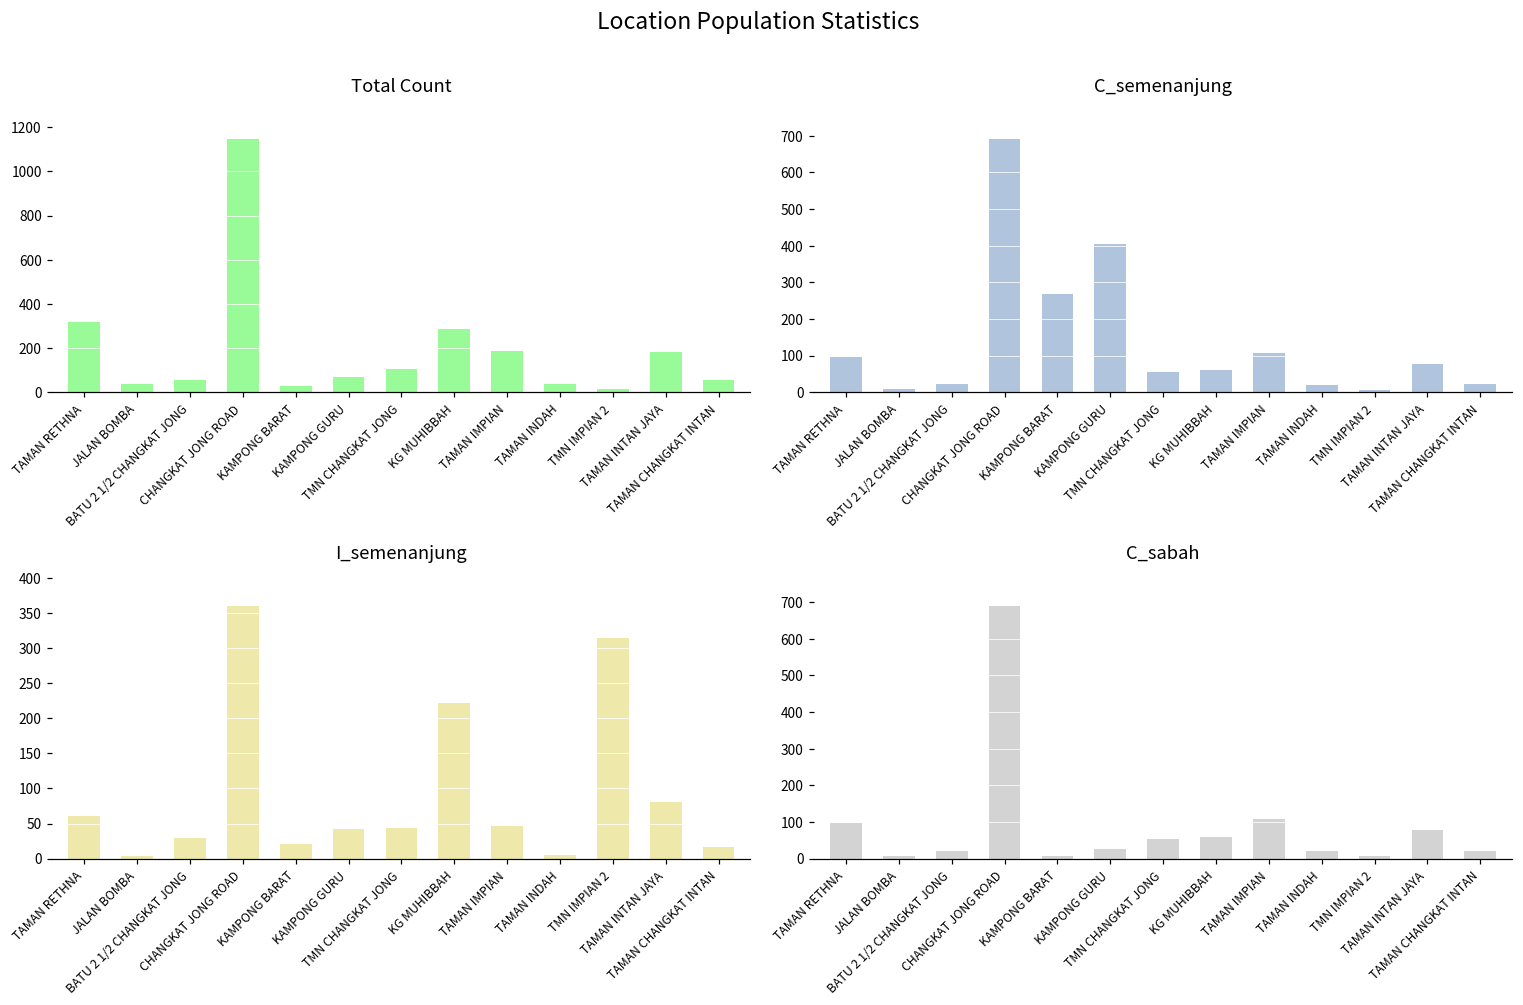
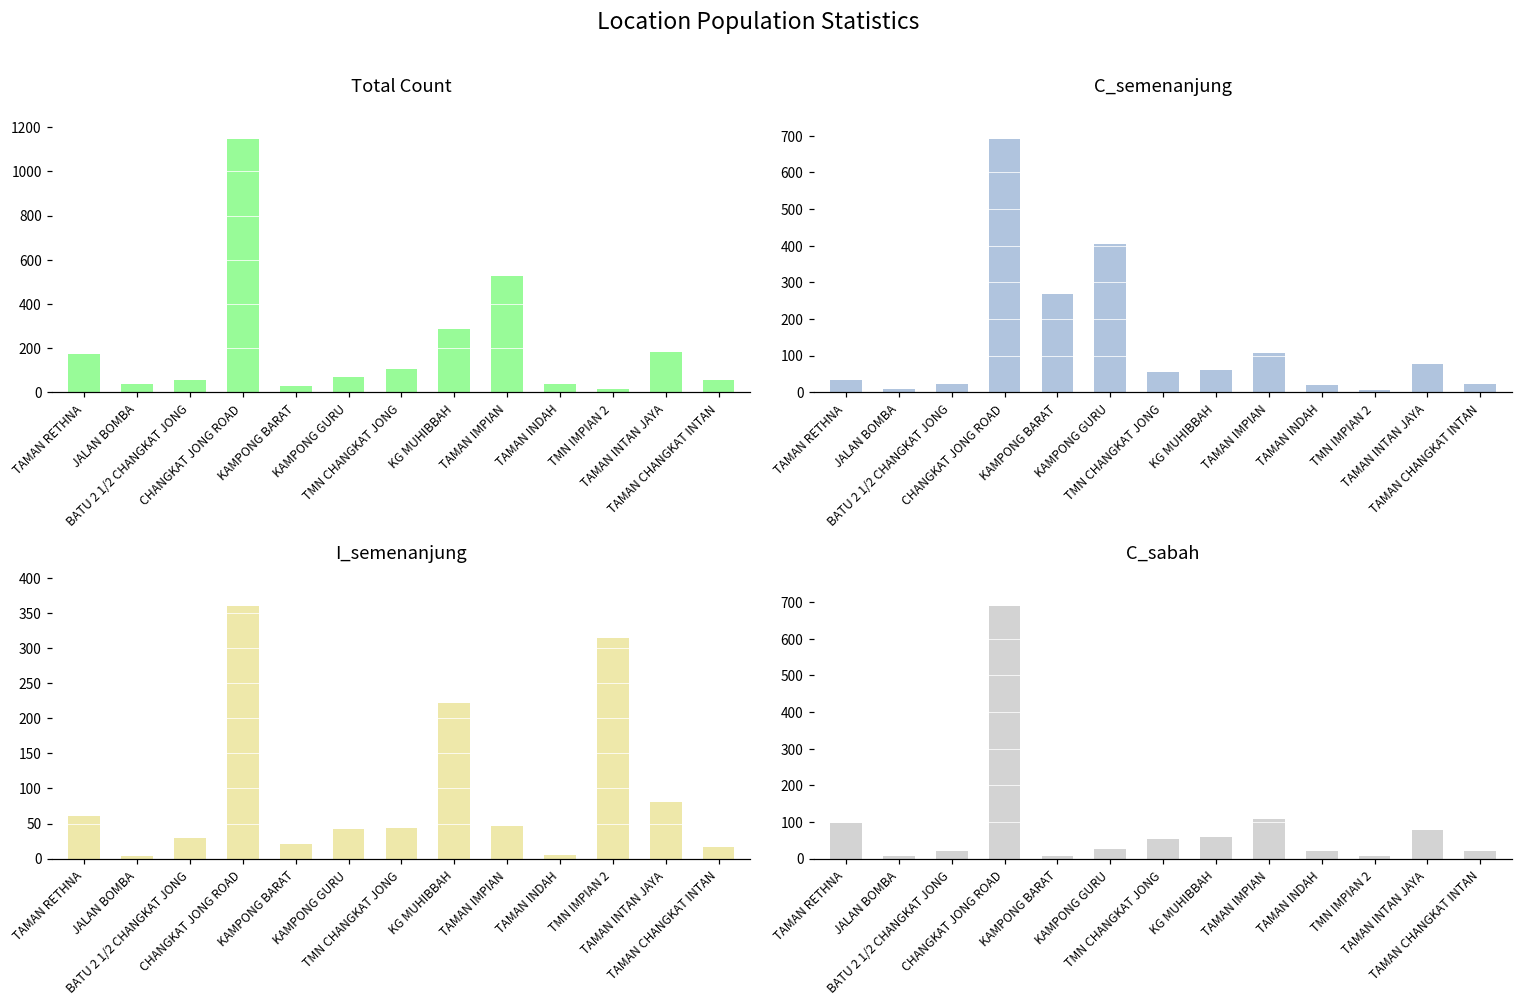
  {
    "Total Count": {
-     "TAMAN RETHNA": 320,
+     "TAMAN RETHNA": 170,
      "JALAN BOMBA": 40,
      "BATU 2 1/2 CHANGKAT JONG": 60,
      "CHANGKAT JONG ROAD": 1150,
      "KAMPONG BARAT": 30,
      "KAMPONG GURU": 70,
      "TMN CHANGKAT JONG": 110,
      "KG MUHIBBAH": 290,
-     "TAMAN IMPIAN": 190,
+     "TAMAN IMPIAN": 530,
      "TAMAN INDAH": 40,
      "TMN IMPIAN 2": 10,
      "TAMAN INTAN JAYA": 180,
      "TAMAN CHANGKAT INTAN": 50
    },
    "C_semenanjung": {
-     "TAMAN RETHNA": 100,
+     "TAMAN RETHNA": 30,
      "JALAN BOMBA": 10,
      "BATU 2 1/2 CHANGKAT JONG": 20,
      "CHANGKAT JONG ROAD": 690,
      "KAMPONG BARAT": 270,
      "KAMPONG GURU": 410,
      "TMN CHANGKAT JONG": 50,
      "KG MUHIBBAH": 60,
      "TAMAN IMPIAN": 110,
      "TAMAN INDAH": 20,
      "TAMAN INTAN JAYA": 80,
      "TAMAN CHANGKAT INTAN": 20
    },
    "I_semenanjung": {
      "TAMAN RETHNA": 60,
      "JALAN BOMBA": 0,
      "BATU 2 1/2 CHANGKAT JONG": 30,
      "CHANGKAT JONG ROAD": 360,
      "KAMPONG BARAT": 20,
      "KAMPONG GURU": 40,
      "TMN CHANGKAT JONG": 40,
      "KG MUHIBBAH": 220,
      "TAMAN IMPIAN": 50,
      "TAMAN INDAH": 10,
      "TMN IMPIAN 2": 310,
      "TAMAN INTAN JAYA": 80,
      "TAMAN CHANGKAT INTAN": 20
    },
    "C_sabah": {
      "TAMAN RETHNA": 100,
      "JALAN BOMBA": 10,
      "BATU 2 1/2 CHANGKAT JONG": 20,
      "CHANGKAT JONG ROAD": 690,
      "KAMPONG GURU": 30,
      "TMN CHANGKAT JONG": 50,
      "KG MUHIBBAH": 60,
      "TAMAN IMPIAN": 110,
      "TAMAN INDAH": 20,
      "TAMAN INTAN JAYA": 80,
      "TAMAN CHANGKAT INTAN": 20
    }
  }
